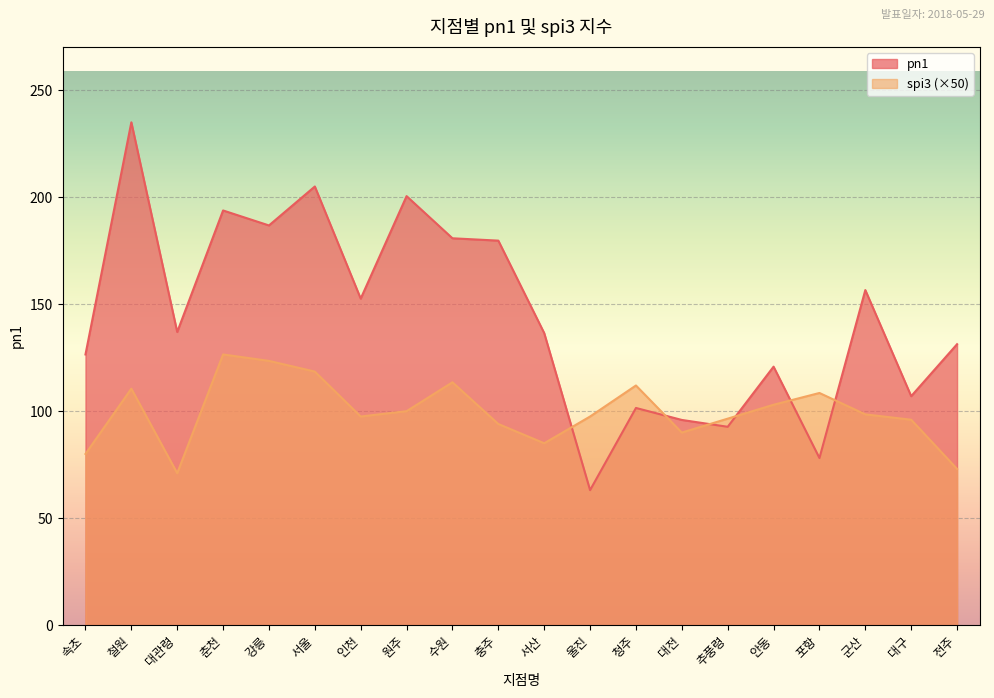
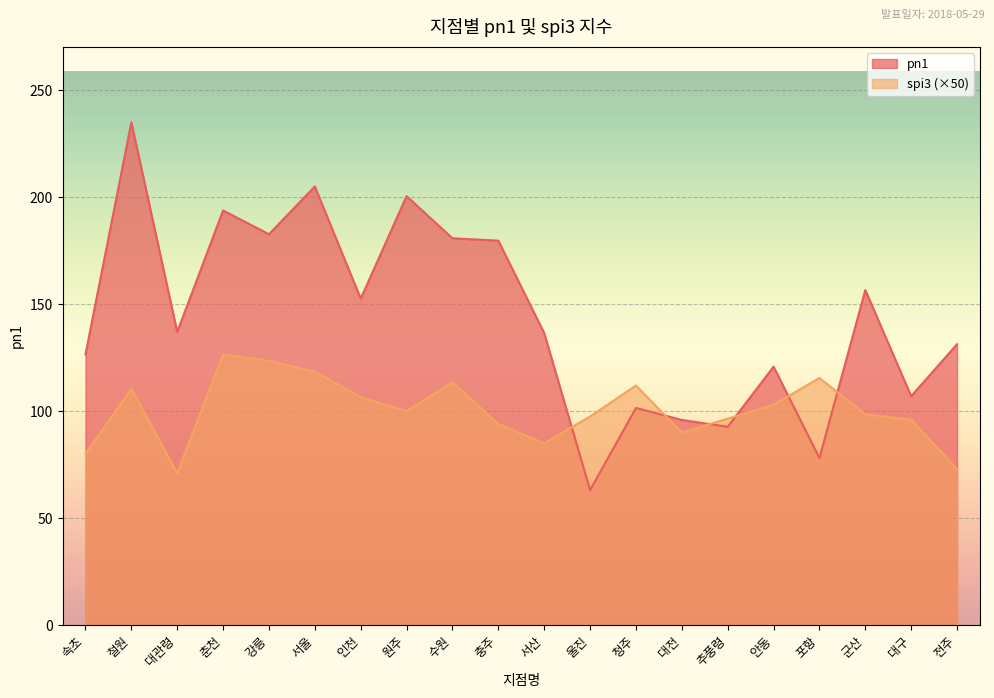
  {
    "pn1": {
      "속초": 127,
      "철원": 235,
      "대관령": 137,
      "춘천": 194,
-     "강릉": 187,
+     "강릉": 183,
      "서울": 205,
      "인천": 153,
      "원주": 201,
      "수원": 181,
      "충주": 180,
      "서산": 137,
      "울진": 63,
      "청주": 102,
      "대전": 96,
      "추풍령": 93,
      "안동": 121,
      "포항": 78,
      "군산": 157,
      "대구": 107,
      "전주": 131
    },
    "spi3 (×50)": {
      "속초": 80,
      "철원": 111,
      "대관령": 71,
      "춘천": 126,
      "강릉": 124,
      "서울": 119,
-     "인천": 98,
+     "인천": 107,
      "원주": 100,
      "수원": 114,
      "충주": 94,
      "서산": 85,
      "울진": 98,
      "청주": 112,
      "대전": 90,
      "추풍령": 97,
      "안동": 103,
-     "포항": 109,
+     "포항": 116,
      "군산": 99,
      "대구": 96,
      "전주": 73
    }
  }
